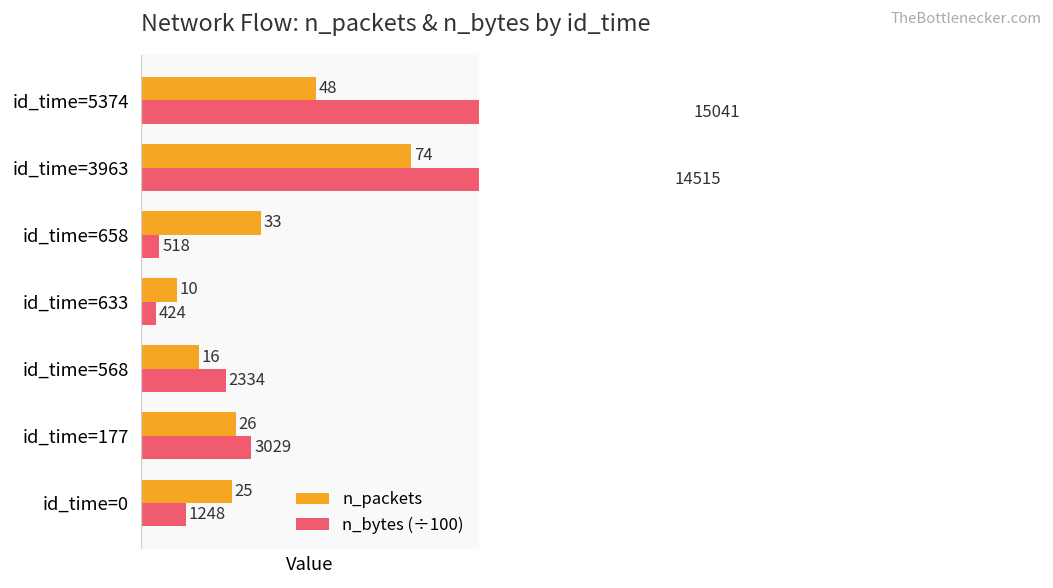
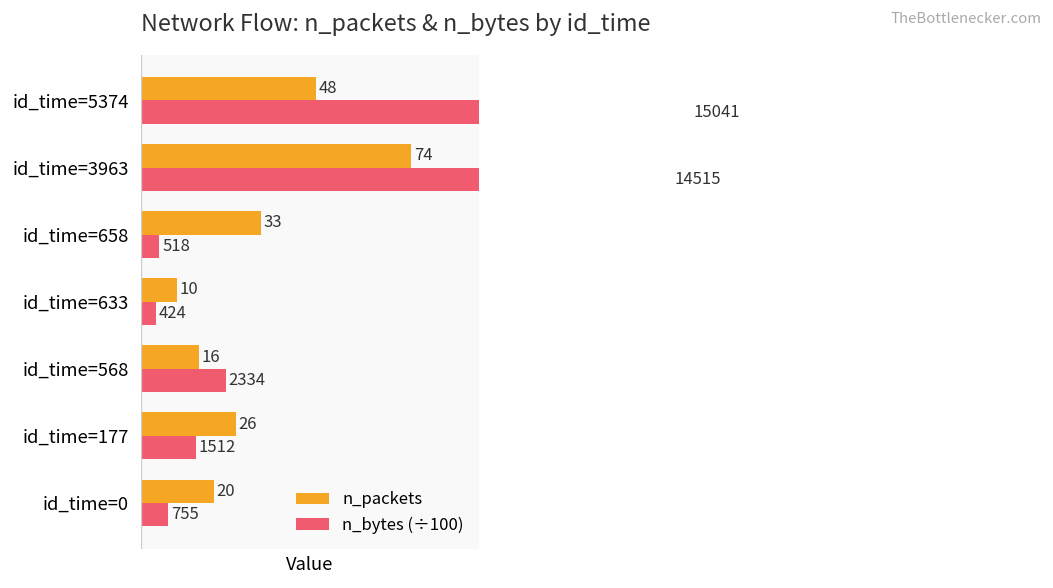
  {
    "n_packets": {
      "id_time=5374": 48,
      "id_time=3963": 74,
      "id_time=658": 33,
      "id_time=633": 10,
      "id_time=568": 16,
      "id_time=177": 26,
-     "id_time=0": 25
+     "id_time=0": 20
    },
    "n_bytes (÷100)": {
-     "id_time=177": 3029,
-     "id_time=0": 1248
+     "id_time=177": 1512,
+     "id_time=0": 755
    }
  }
